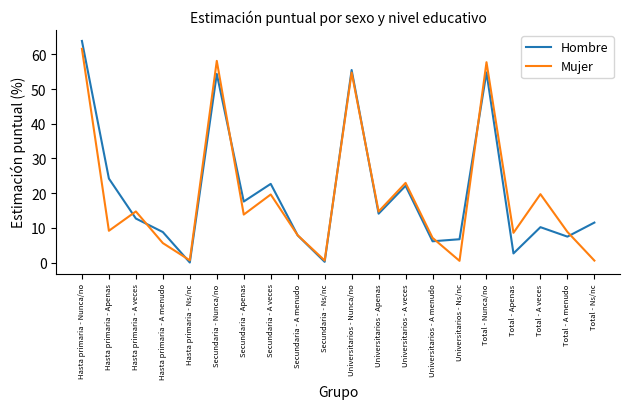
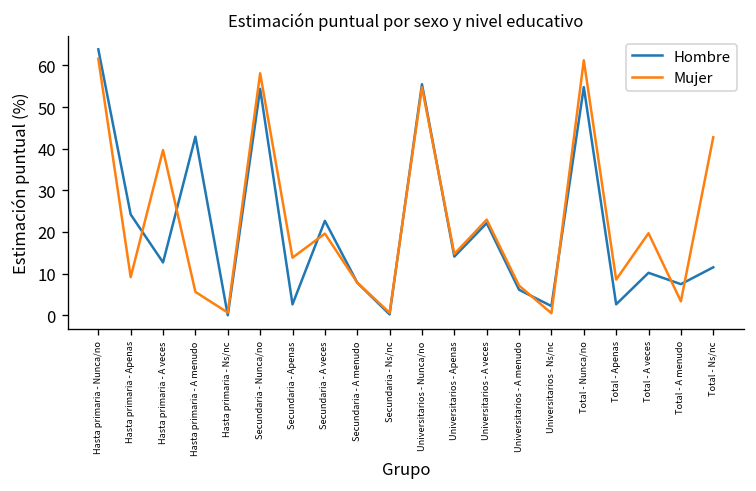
  {
    "Hombre": {
      "Hasta primaria - Nunca/no": 64,
      "Hasta primaria - Apenas": 24,
      "Hasta primaria - A veces": 13,
-     "Hasta primaria - A menudo": 9,
+     "Hasta primaria - A menudo": 43,
      "Secundaria - Nunca/no": 54,
-     "Secundaria - Apenas": 18,
+     "Secundaria - Apenas": 3,
      "Secundaria - A veces": 23,
      "Universitarios - Nunca/no": 55,
      "Universitarios - A veces": 22,
      "Universitarios - A menudo": 6,
-     "Universitarios - Ns/nc": 7,
+     "Universitarios - Ns/nc": 2,
      "Total - Nunca/no": 55,
      "Total - Apenas": 3,
      "Total - A veces": 10,
      "Total - A menudo": 7,
      "Total - Ns/nc": 12
    },
    "Mujer": {
      "Hasta primaria - Nunca/no": 62,
      "Hasta primaria - Apenas": 9,
-     "Hasta primaria - A veces": 15,
+     "Hasta primaria - A veces": 40,
      "Hasta primaria - A menudo": 6,
      "Secundaria - Nunca/no": 58,
      "Secundaria - Apenas": 14,
      "Secundaria - A veces": 20,
      "Universitarios - Nunca/no": 55,
      "Universitarios - A veces": 23,
      "Universitarios - A menudo": 7,
      "Universitarios - Ns/nc": 0,
-     "Total - Nunca/no": 58,
+     "Total - Nunca/no": 61,
      "Total - Apenas": 9,
      "Total - A veces": 20,
-     "Total - A menudo": 9,
-     "Total - Ns/nc": 1
+     "Total - A menudo": 3,
+     "Total - Ns/nc": 43
    }
  }
